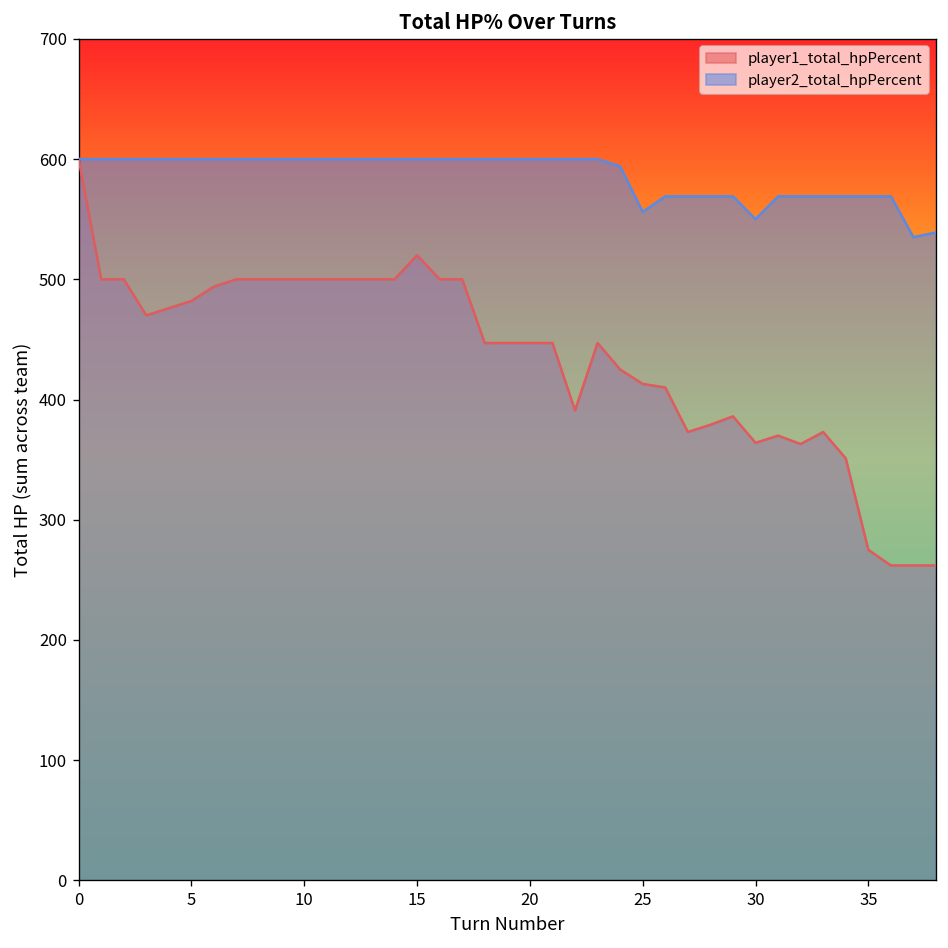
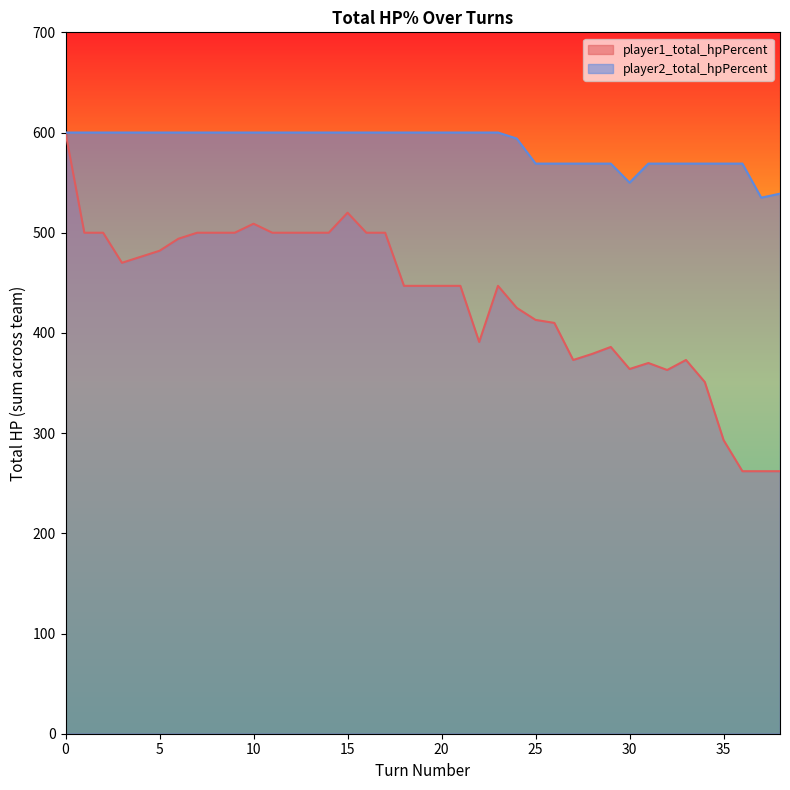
  {
    "player1_total_hpPercent": {
      "5": 482,
-     "10": 500,
+     "10": 509,
      "15": 520,
      "20": 447,
      "25": 413,
      "30": 364,
-     "35": 275
+     "35": 293
    },
    "player2_total_hpPercent": {
      "5": 600,
      "10": 600,
      "15": 600,
      "20": 600,
-     "25": 556,
+     "25": 569,
      "30": 550,
      "35": 569
    }
  }
